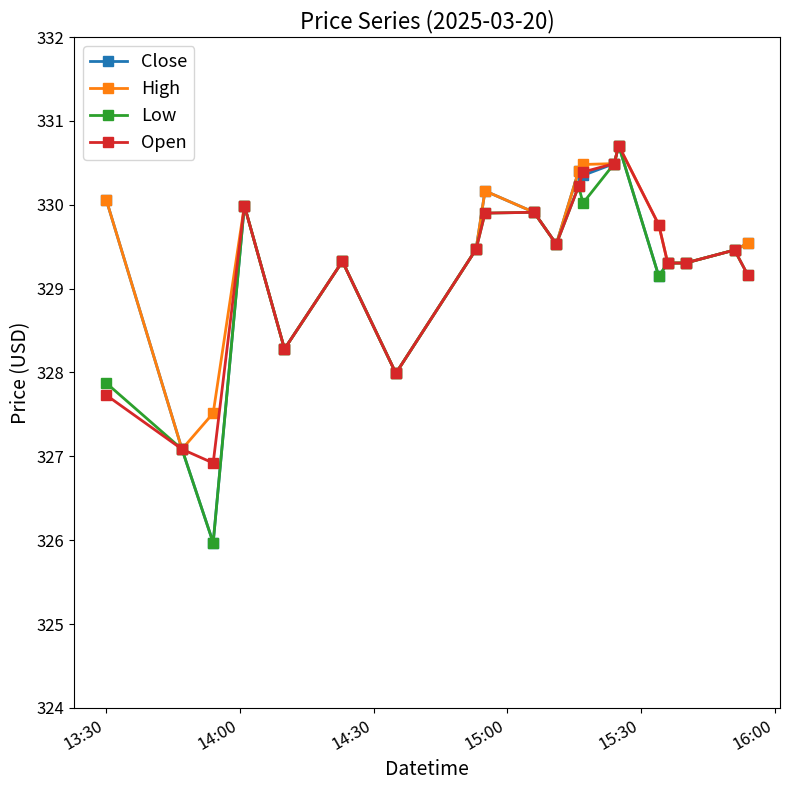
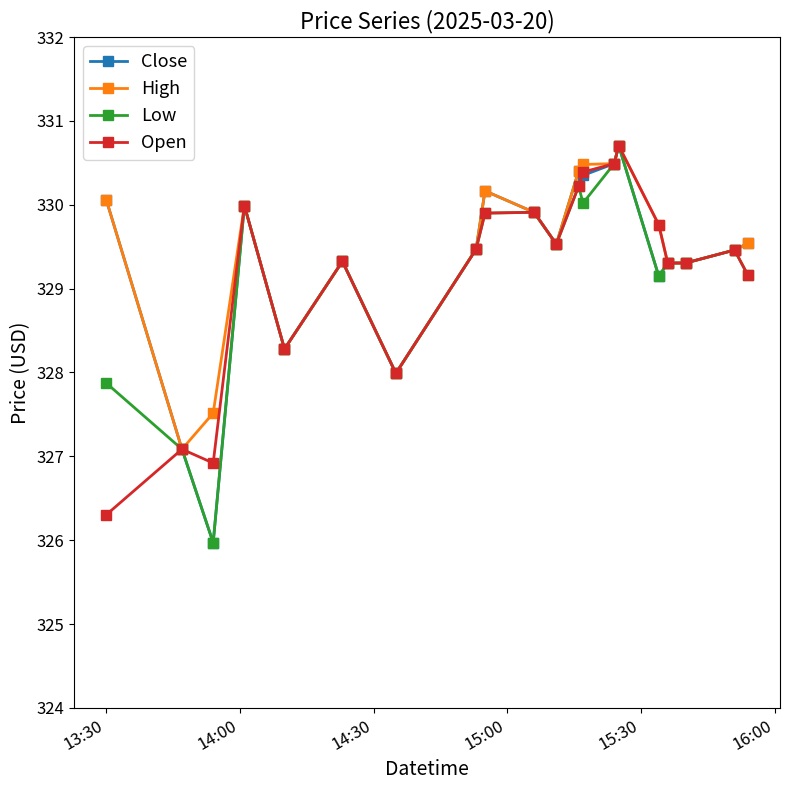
  {
    "Low": {
      "13:30": 327.9
    },
    "Open": {
-     "13:30": 327.7
+     "13:30": 326.3
    }
  }
